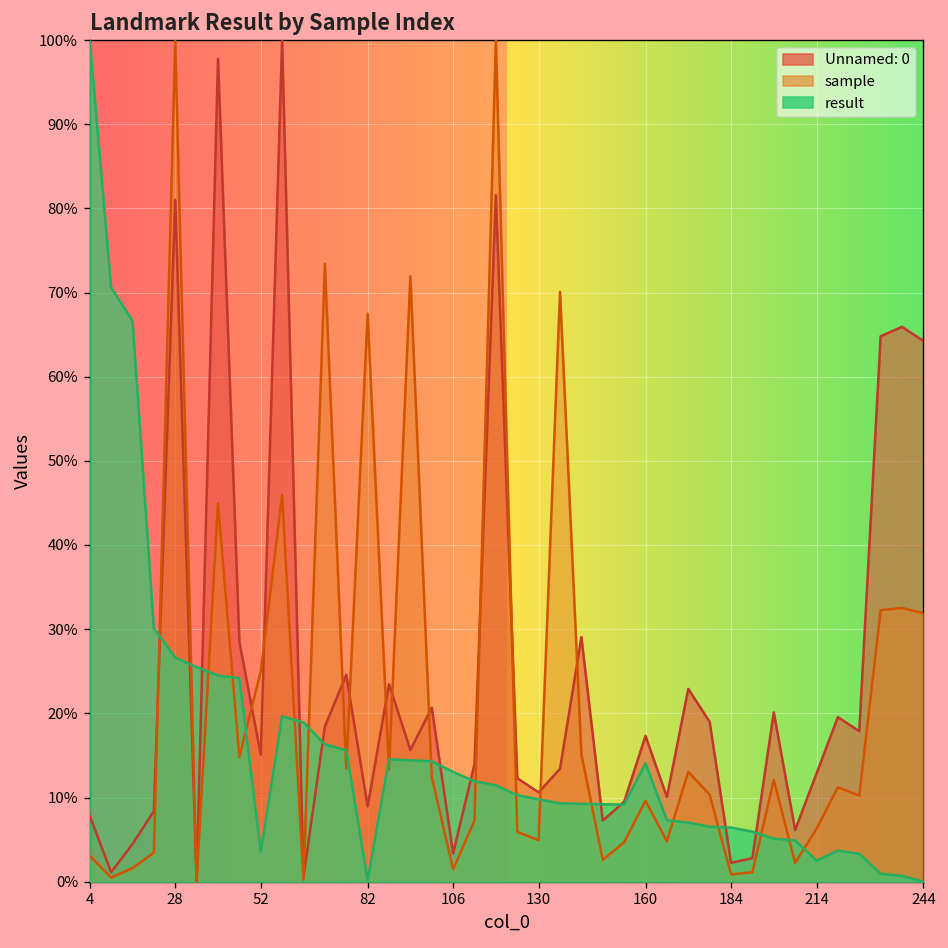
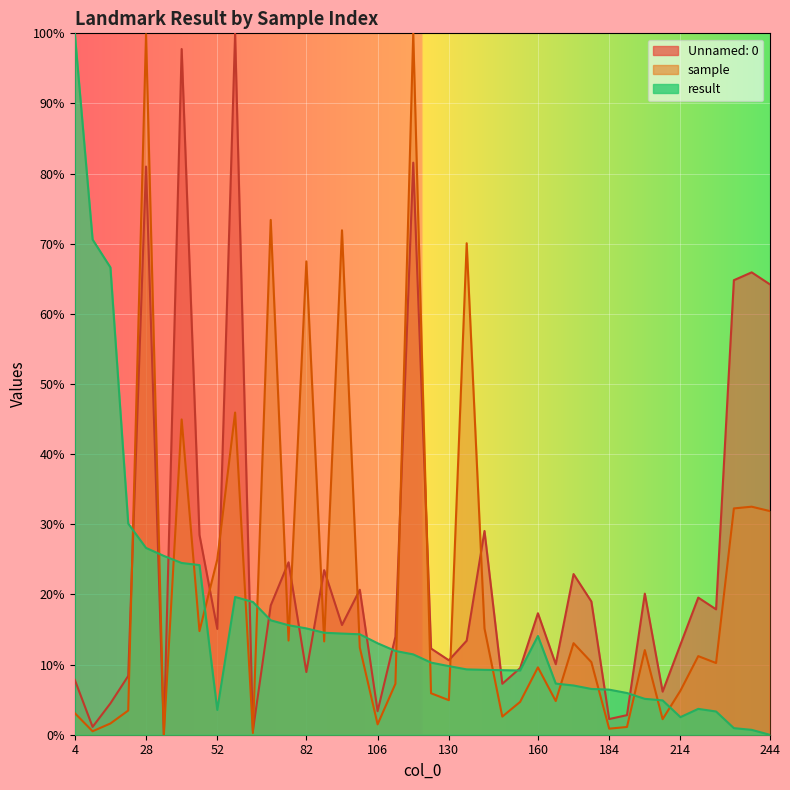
  {
    "result": {
      "4": "100%",
      "52": "4%",
-     "82": "0%",
+     "82": "15%",
      "106": "13%",
      "130": "10%",
      "160": "14%",
      "184": "6%",
      "214": "3%",
      "244": "0%"
    }
  }
